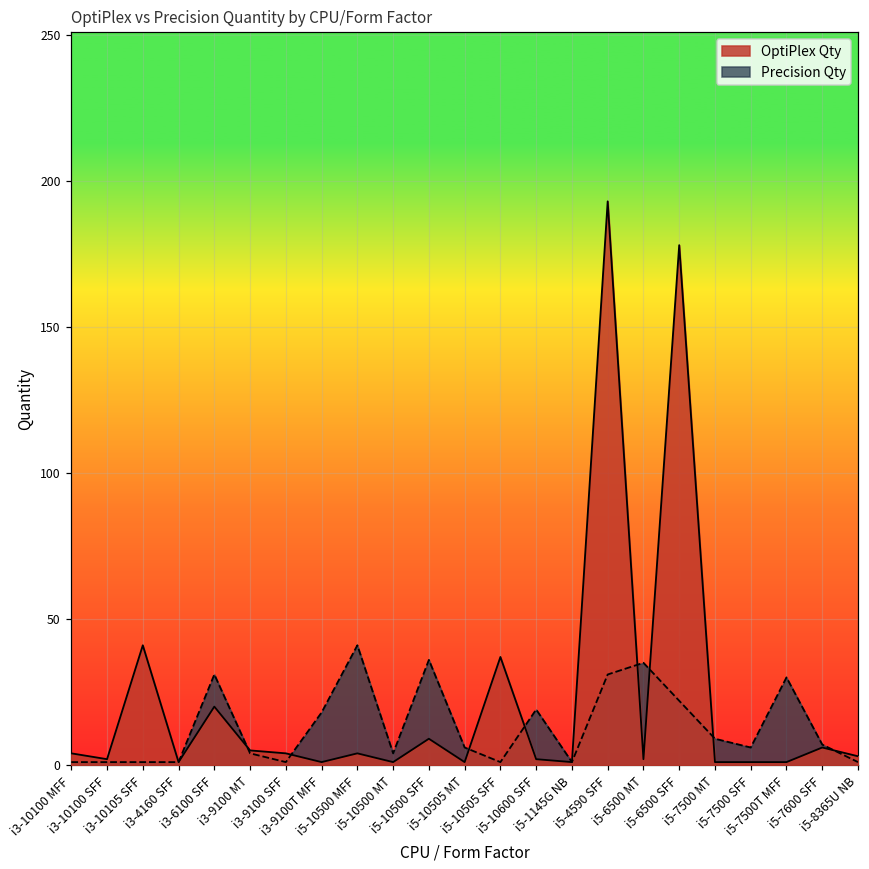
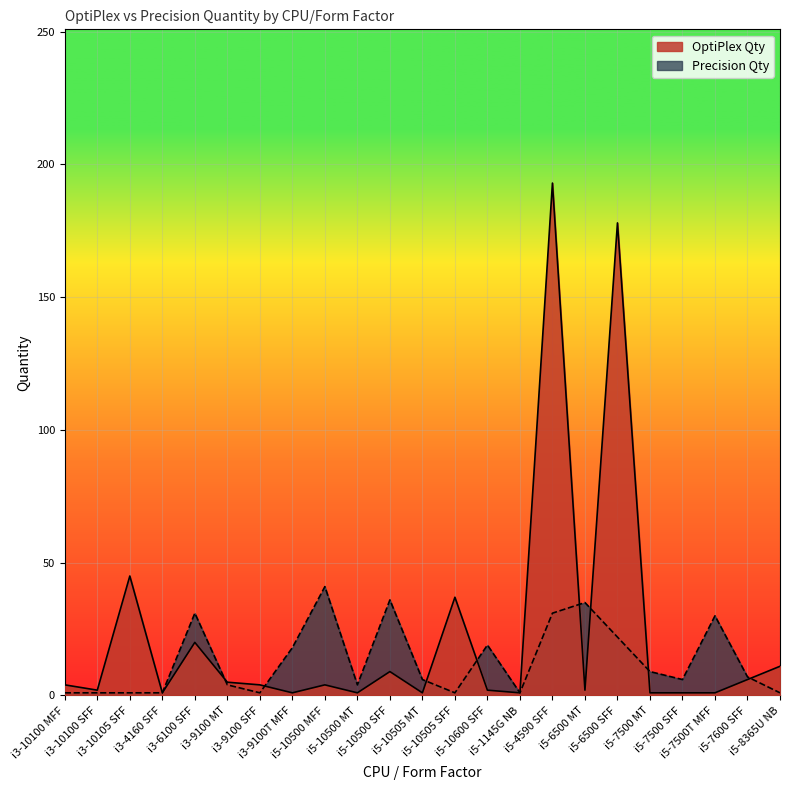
  {
    "OptiPlex Qty": {
      "i3-10100 MFF": 4,
      "i3-10100 SFF": 2,
-     "i3-10105 SFF": 41,
+     "i3-10105 SFF": 45,
      "i3-6100 SFF": 20,
      "i3-9100 MT": 5,
      "i3-9100 SFF": 4,
      "i3-9100T MFF": 1,
      "i5-10500 MFF": 4,
      "i5-10500 MT": 1,
      "i5-10500 SFF": 9,
      "i5-10505 MT": 1,
      "i5-10505 SFF": 37,
      "i5-10600 SFF": 2,
      "i5-4590 SFF": 193,
      "i5-6500 MT": 2,
      "i5-6500 SFF": 178,
      "i5-7500 MT": 1,
      "i5-7500 SFF": 1,
      "i5-7500T MFF": 1,
      "i5-7600 SFF": 6,
-     "i5-8365U NB": 3
+     "i5-8365U NB": 11
    },
    "Precision Qty": {
      "i3-10100 MFF": 1,
      "i3-10100 SFF": 1,
      "i3-10105 SFF": 1,
      "i3-6100 SFF": 31,
      "i3-9100 MT": 4,
      "i3-9100 SFF": 1,
      "i3-9100T MFF": 18,
      "i5-10500 MFF": 41,
      "i5-10500 MT": 4,
      "i5-10500 SFF": 36,
      "i5-10505 MT": 6,
      "i5-10505 SFF": 1,
      "i5-10600 SFF": 19,
      "i5-4590 SFF": 31,
      "i5-6500 MT": 35,
      "i5-6500 SFF": 22,
      "i5-7500 MT": 9,
      "i5-7500 SFF": 6,
      "i5-7500T MFF": 30,
      "i5-7600 SFF": 7,
      "i5-8365U NB": 1
    }
  }
